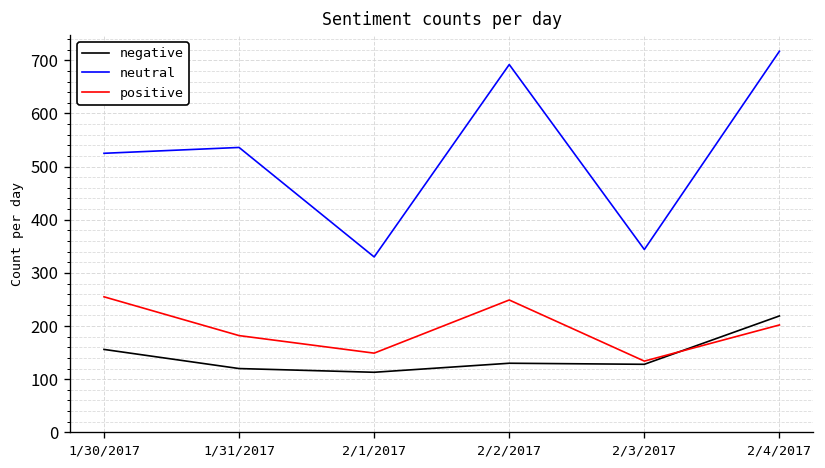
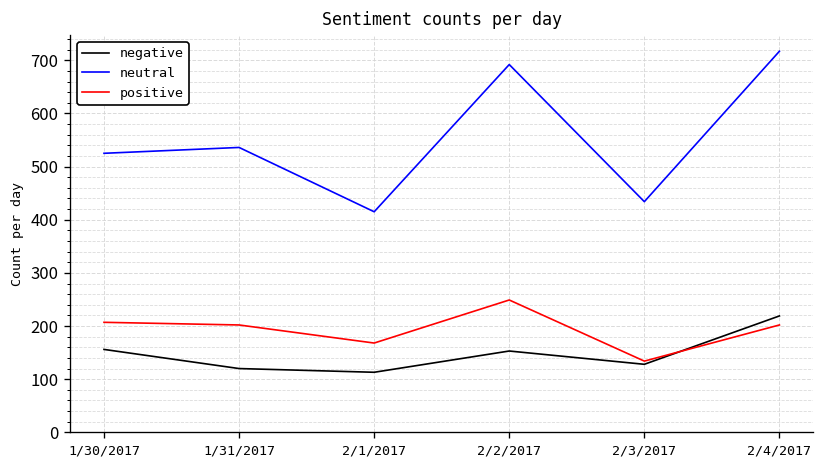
  {
    "negative": {
      "1/30/2017": 160,
      "1/31/2017": 120,
      "2/1/2017": 110,
-     "2/2/2017": 130,
+     "2/2/2017": 150,
      "2/3/2017": 130,
      "2/4/2017": 220
    },
    "neutral": {
      "1/30/2017": 530,
      "1/31/2017": 540,
-     "2/1/2017": 330,
+     "2/1/2017": 420,
      "2/2/2017": 690,
-     "2/3/2017": 340,
+     "2/3/2017": 430,
      "2/4/2017": 720
    },
    "positive": {
-     "1/30/2017": 260,
-     "1/31/2017": 180,
-     "2/1/2017": 150,
+     "1/30/2017": 210,
+     "1/31/2017": 200,
+     "2/1/2017": 170,
      "2/2/2017": 250,
      "2/3/2017": 130,
      "2/4/2017": 200
    }
  }
